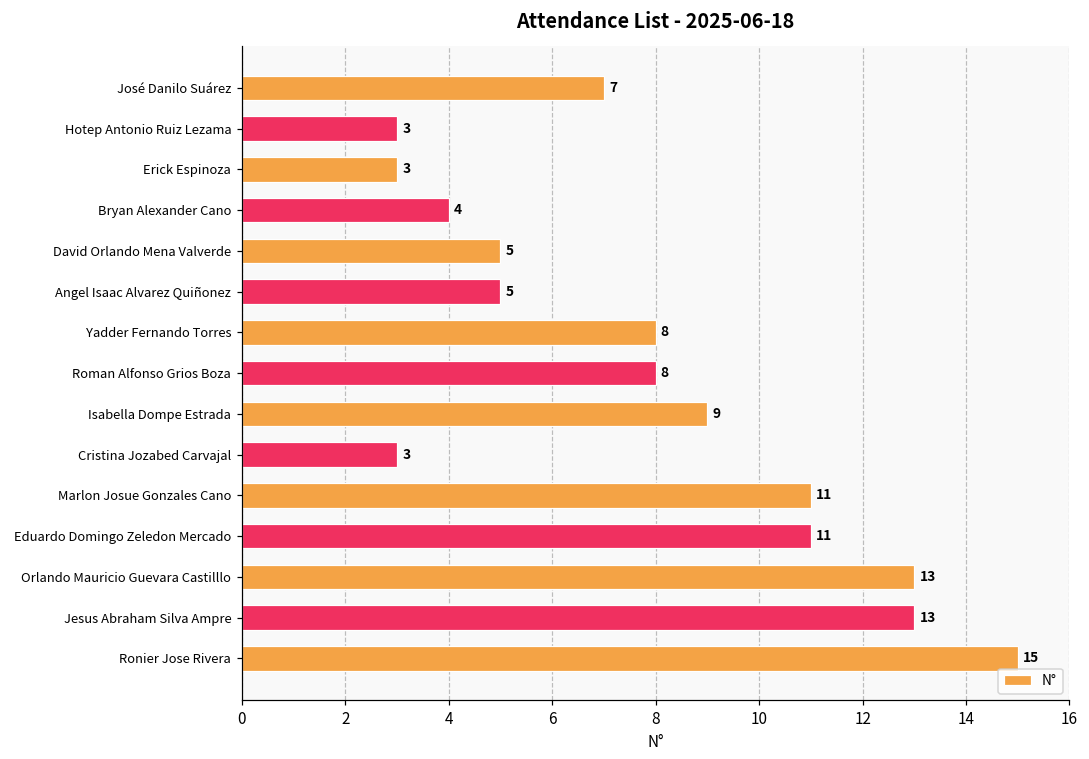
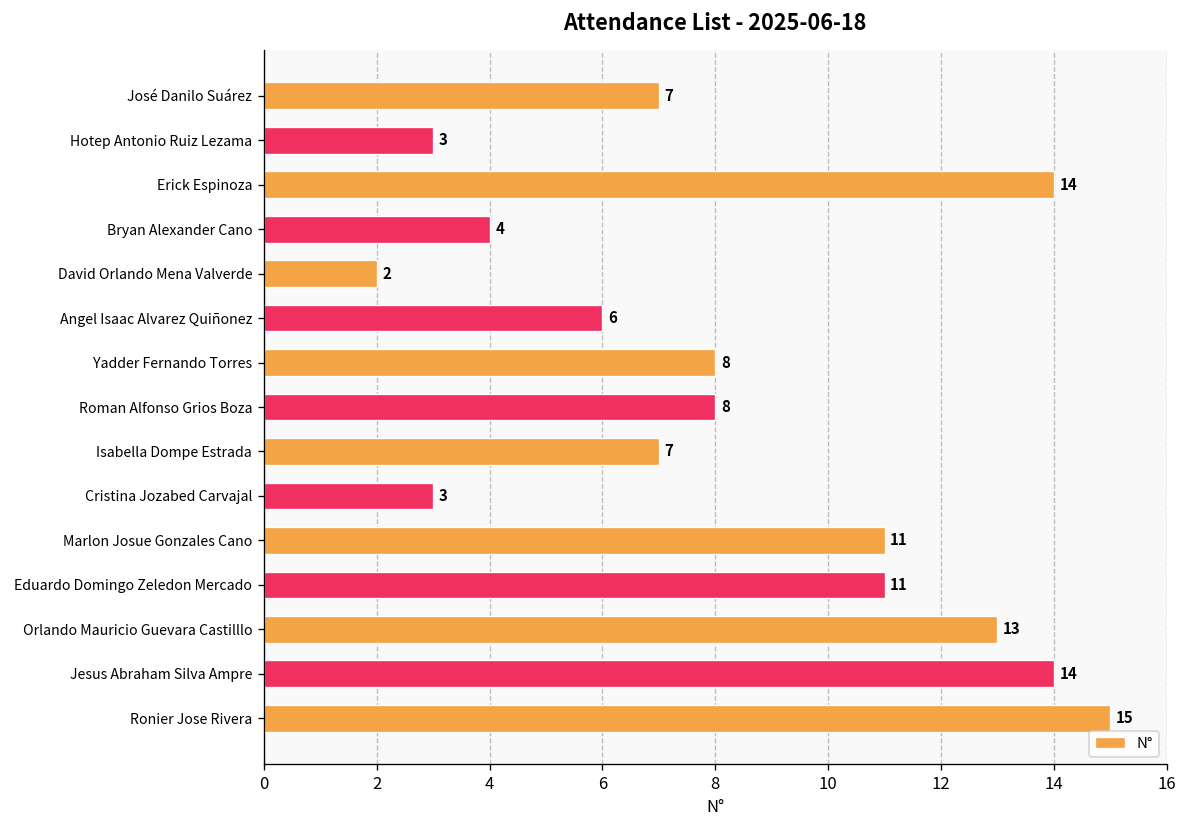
  {
    "José Danilo Suárez": 7,
    "Hotep Antonio Ruiz Lezama": 3,
-   "Erick Espinoza": 3,
+   "Erick Espinoza": 14,
    "Bryan Alexander Cano": 4,
-   "David Orlando Mena Valverde": 5,
-   "Angel Isaac Alvarez Quiñonez": 5,
+   "David Orlando Mena Valverde": 2,
+   "Angel Isaac Alvarez Quiñonez": 6,
    "Yadder Fernando Torres": 8,
    "Roman Alfonso Grios Boza": 8,
-   "Isabella Dompe Estrada": 9,
+   "Isabella Dompe Estrada": 7,
    "Cristina Jozabed Carvajal": 3,
    "Marlon Josue Gonzales Cano": 11,
    "Eduardo Domingo Zeledon Mercado": 11,
    "Orlando Mauricio Guevara Castilllo": 13,
-   "Jesus Abraham Silva Ampre": 13,
+   "Jesus Abraham Silva Ampre": 14,
    "Ronier Jose Rivera": 15
  }
